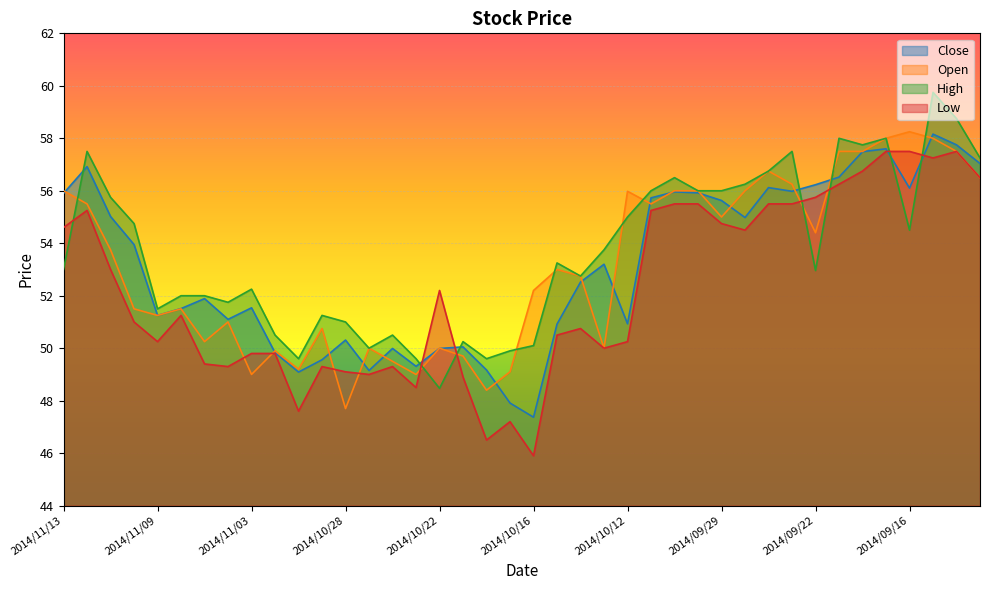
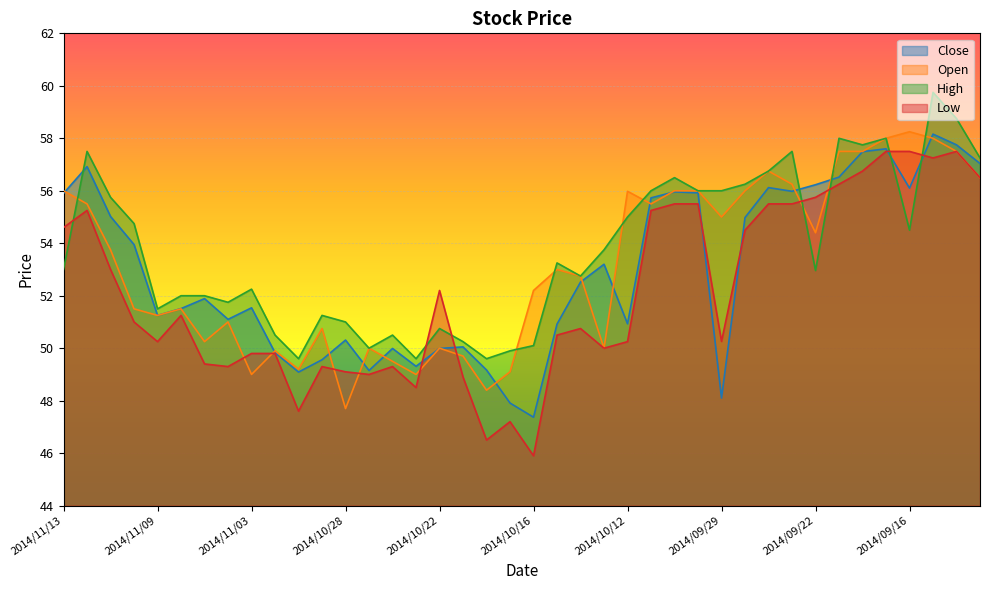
  {
    "Close": {
      "2014/11/13": 55.9,
      "2014/11/03": 51.5,
      "2014/10/28": 50.3,
      "2014/10/16": 47.4,
      "2014/10/12": 50.9,
-     "2014/09/29": 55.6,
+     "2014/09/29": 48.1,
      "2014/09/22": 56.2,
      "2014/09/16": 56.1
    },
    "Open": {
      "2014/11/13": 56.0,
      "2014/11/03": 49.0,
      "2014/10/28": 47.7,
      "2014/10/16": 52.2,
      "2014/10/12": 56.0,
      "2014/09/29": 55.0,
      "2014/09/22": 54.4,
      "2014/09/16": 58.3
    },
    "High": {
      "2014/11/13": 53.0,
      "2014/11/09": 51.5,
      "2014/11/03": 52.3,
      "2014/10/28": 51.0,
-     "2014/10/22": 48.5,
+     "2014/10/22": 50.8,
      "2014/10/16": 50.1,
      "2014/10/12": 55.0,
      "2014/09/29": 56.0,
      "2014/09/22": 53.0,
      "2014/09/16": 54.5
    },
    "Low": {
      "2014/11/13": 54.6,
      "2014/11/09": 50.3,
      "2014/11/03": 49.8,
      "2014/10/28": 49.1,
      "2014/10/22": 52.2,
      "2014/10/16": 45.9,
      "2014/10/12": 50.3,
-     "2014/09/29": 54.8,
+     "2014/09/29": 50.3,
      "2014/09/22": 55.8,
      "2014/09/16": 57.5
    }
  }
